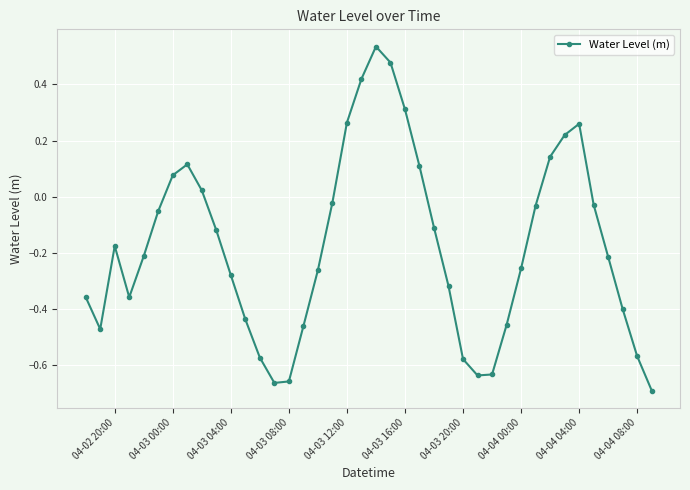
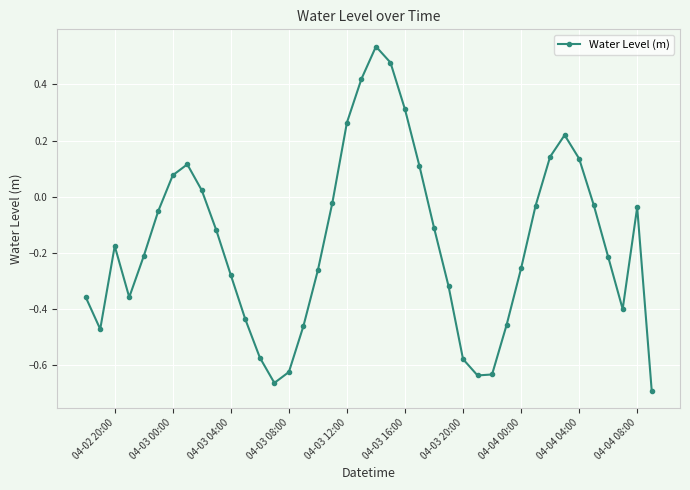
  {
    "04-02 20:00": -0.18,
    "04-03 00:00": 0.08,
    "04-03 04:00": -0.28,
-   "04-03 08:00": -0.66,
+   "04-03 08:00": -0.62,
    "04-03 12:00": 0.26,
    "04-03 16:00": 0.31,
    "04-03 20:00": -0.58,
    "04-04 00:00": -0.26,
-   "04-04 04:00": 0.26,
-   "04-04 08:00": -0.57
+   "04-04 04:00": 0.14,
+   "04-04 08:00": -0.04
  }
